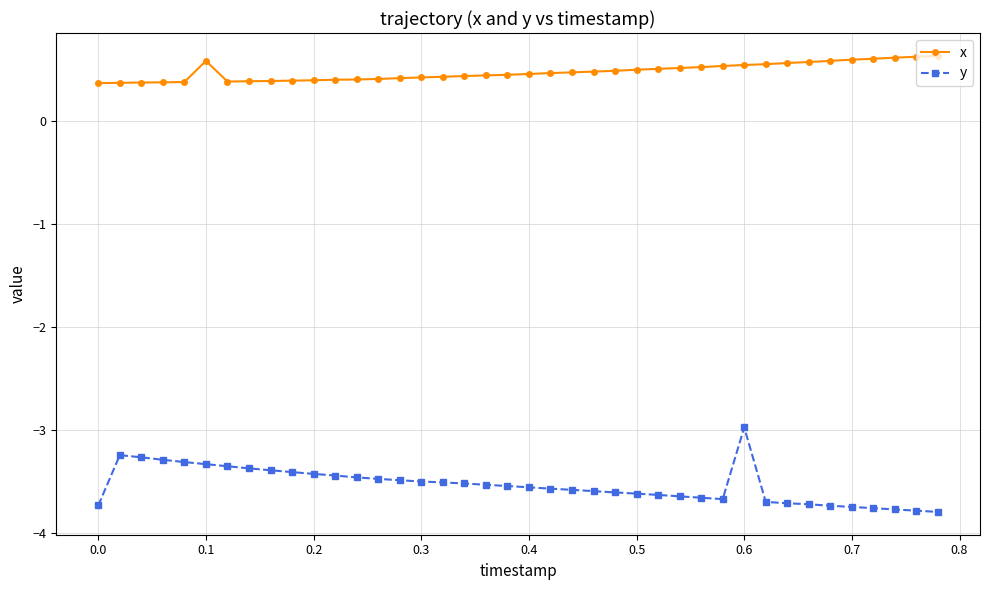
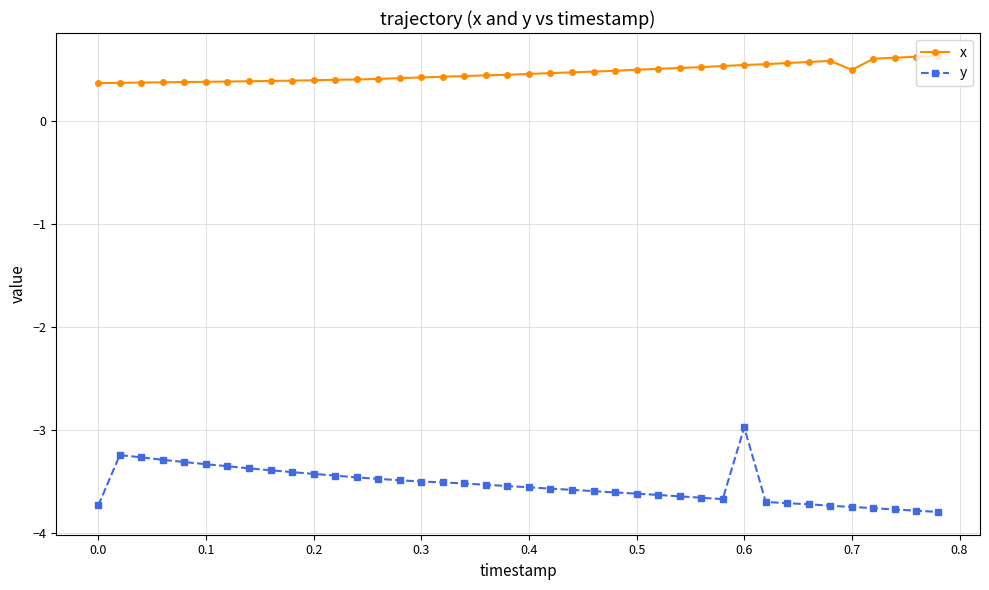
  {
    "x": {
      "0.0": 0.37,
-     "0.1": 0.58,
+     "0.1": 0.38,
      "0.2": 0.40,
      "0.3": 0.42,
      "0.4": 0.46,
      "0.5": 0.50,
      "0.6": 0.54,
-     "0.7": 0.60
+     "0.7": 0.50
    },
    "y": {
      "0.0": -3.73,
      "0.1": -3.33,
      "0.2": -3.42,
      "0.3": -3.50,
      "0.4": -3.55,
      "0.5": -3.61,
      "0.6": -2.97,
      "0.7": -3.74
    }
  }
